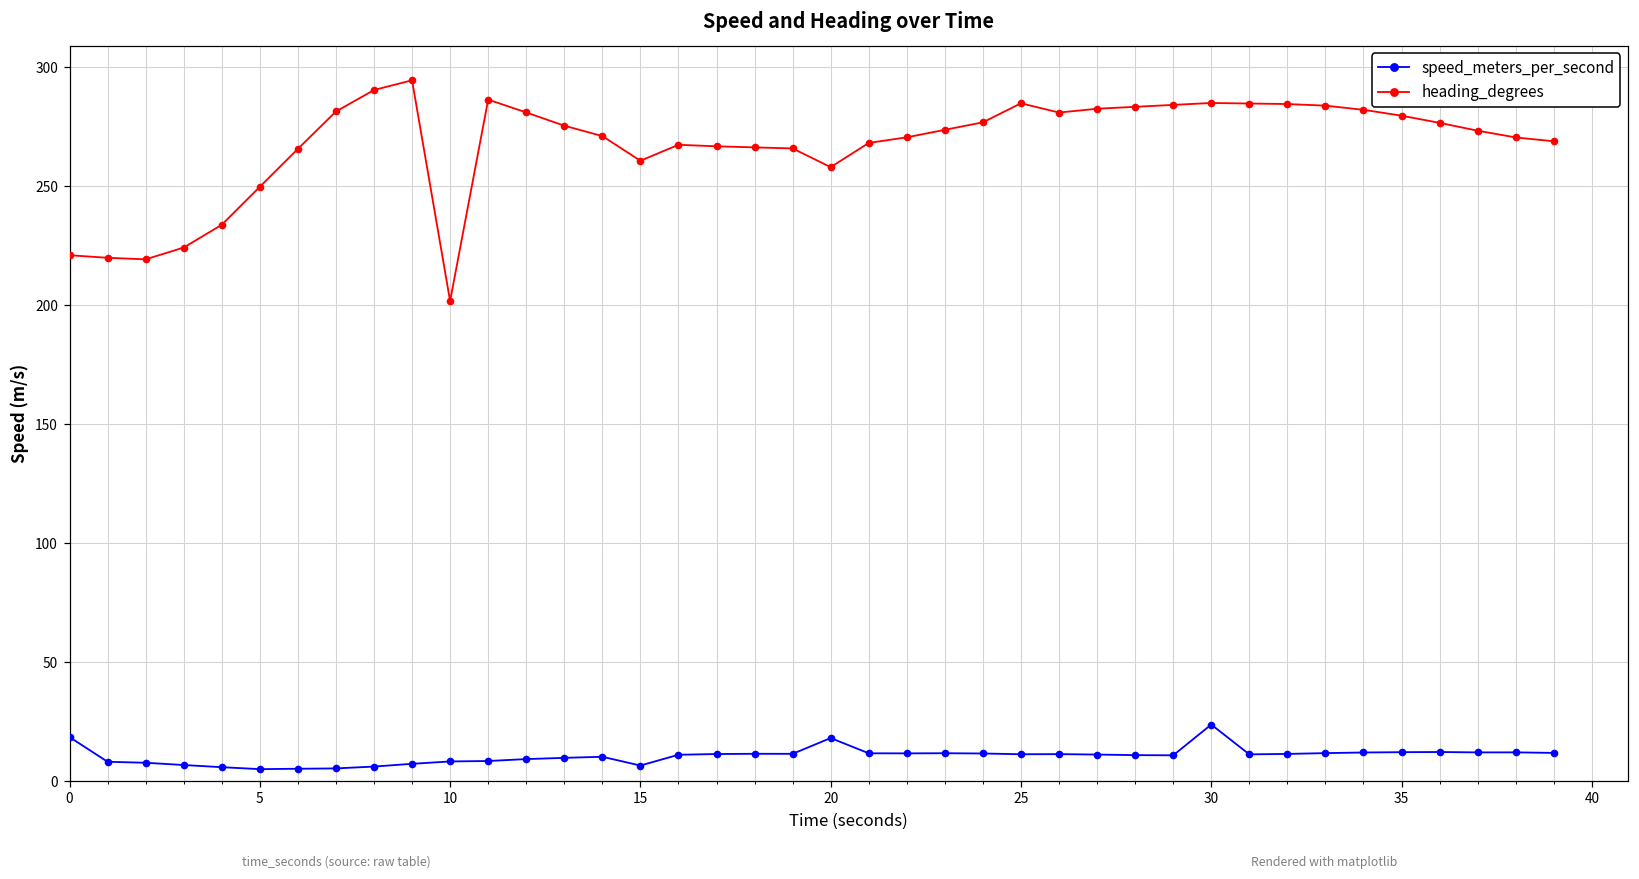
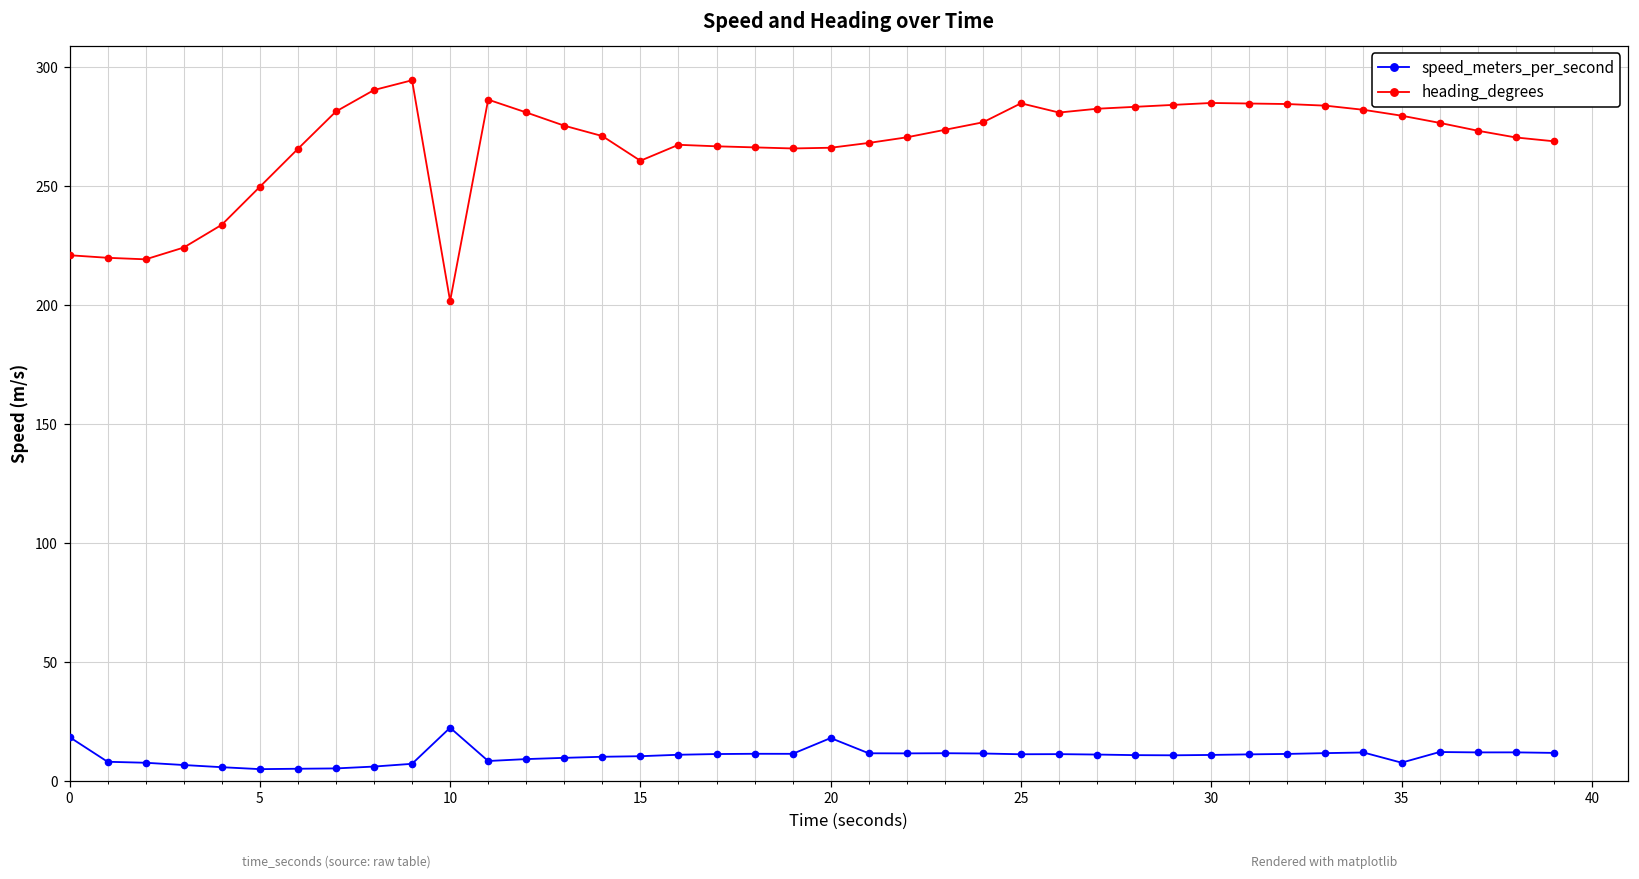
  {
    "speed_meters_per_second": {
      "0": 18,
      "5": 5,
-     "10": 8,
-     "15": 7,
+     "10": 22,
+     "15": 10,
      "20": 18,
      "25": 11,
-     "30": 24,
-     "35": 12
+     "30": 11,
+     "35": 8
    },
    "heading_degrees": {
      "0": 221,
      "5": 250,
      "10": 202,
      "15": 261,
-     "20": 258,
+     "20": 266,
      "25": 285,
      "30": 285,
      "35": 280
    }
  }
